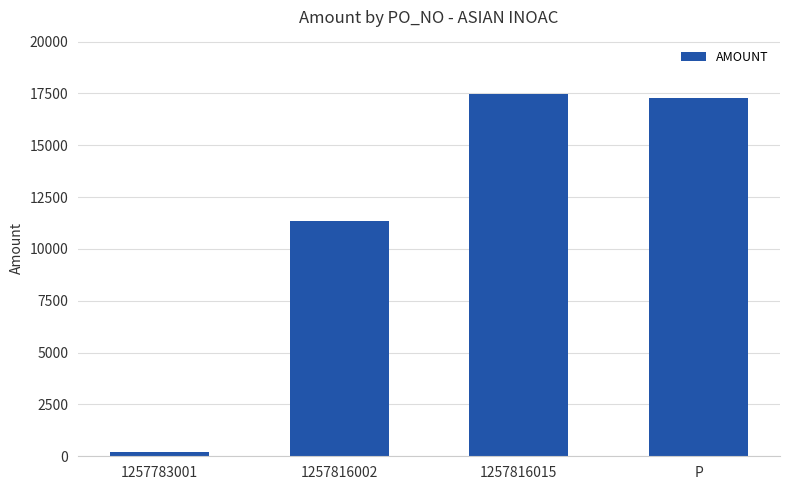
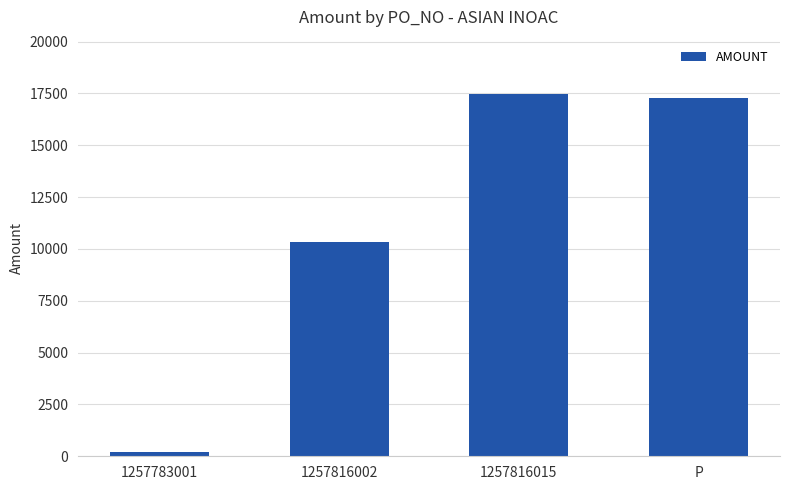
  {
    "1257783001": 200,
-   "1257816002": 11300,
+   "1257816002": 10300,
    "1257816015": 17500,
    "P": 17300
  }
